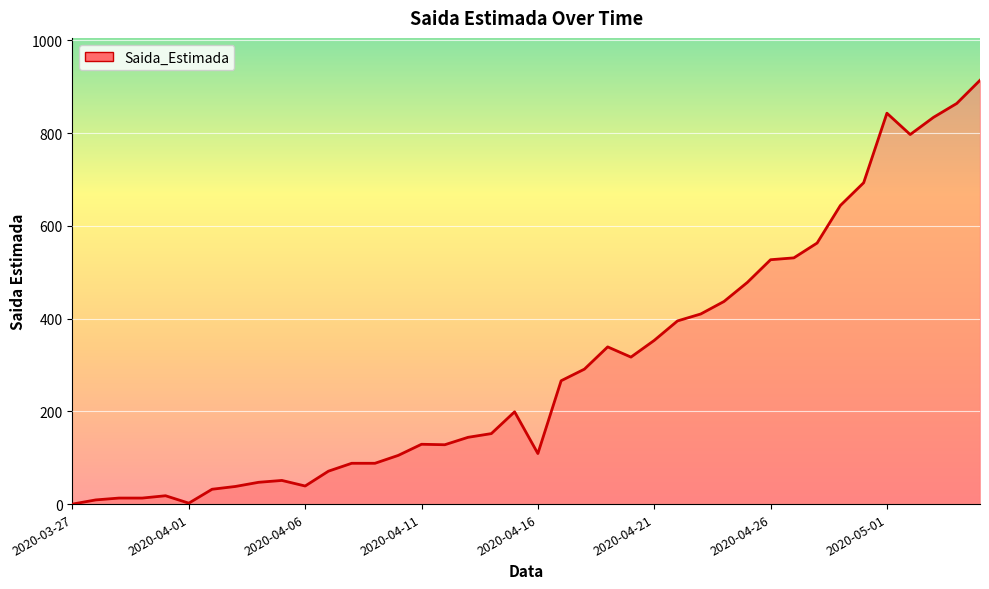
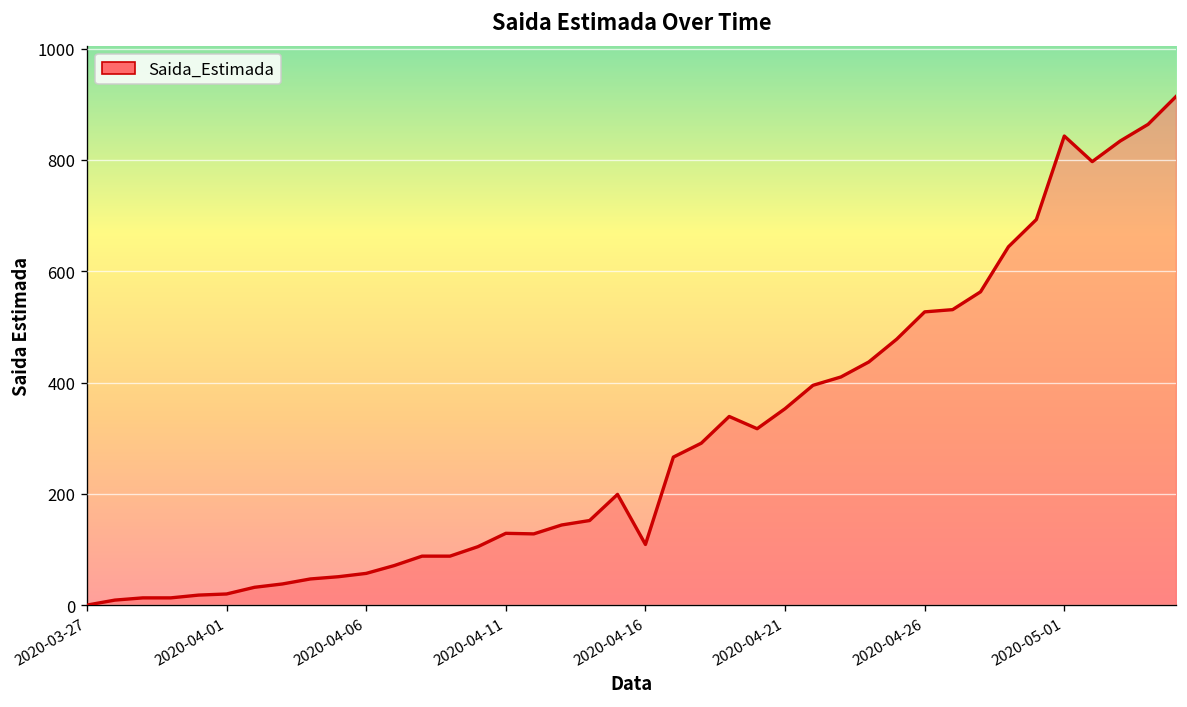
  {
    "2020-03-27": 0,
-   "2020-04-01": 0,
-   "2020-04-06": 40,
+   "2020-04-01": 20,
+   "2020-04-06": 60,
    "2020-04-11": 130,
    "2020-04-16": 110,
    "2020-04-21": 350,
    "2020-04-26": 530,
    "2020-05-01": 840
  }
